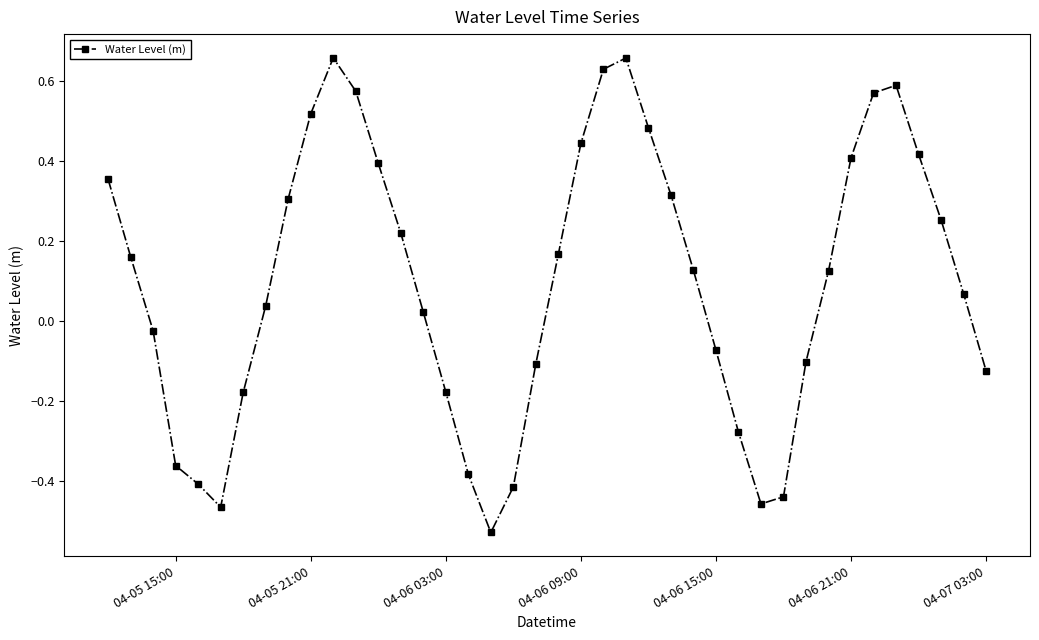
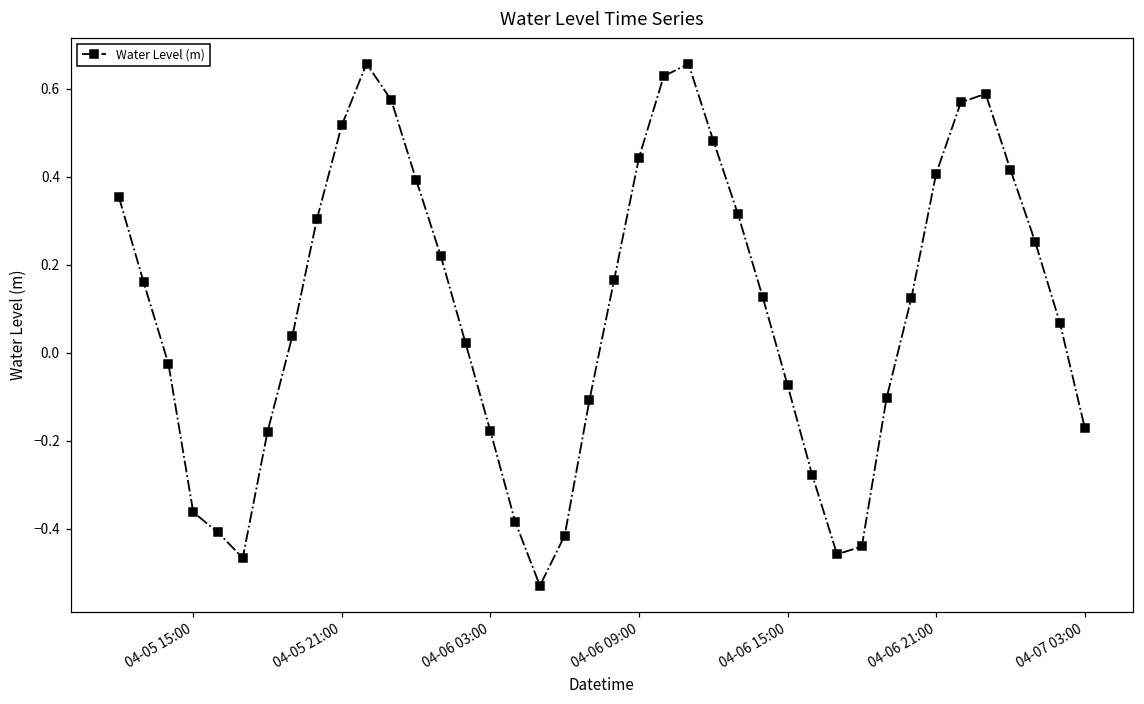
  {
    "04-05 15:00": -0.36,
    "04-05 21:00": 0.52,
    "04-06 03:00": -0.18,
    "04-06 09:00": 0.44,
    "04-06 15:00": -0.07,
    "04-06 21:00": 0.41,
-   "04-07 03:00": -0.13
+   "04-07 03:00": -0.17
  }
